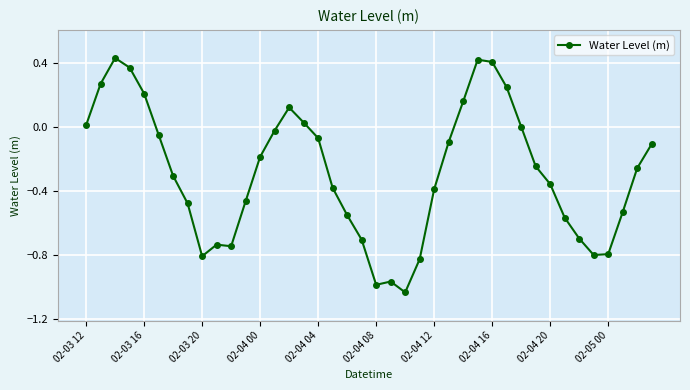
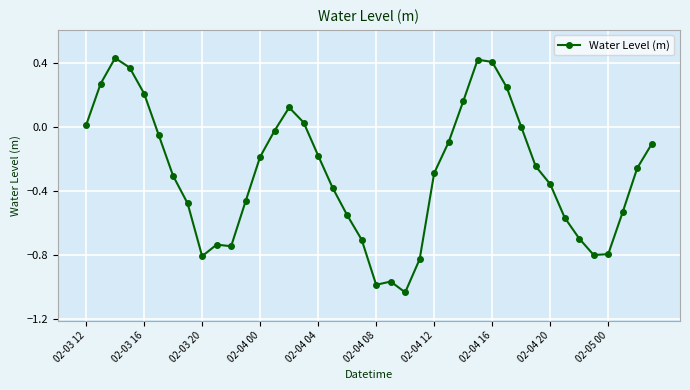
  {
    "02-03 12": 0.01,
    "02-03 16": 0.21,
    "02-03 20": -0.81,
    "02-04 00": -0.19,
-   "02-04 04": -0.07,
+   "02-04 04": -0.18,
    "02-04 08": -0.99,
-   "02-04 12": -0.39,
+   "02-04 12": -0.29,
    "02-04 16": 0.41,
    "02-04 20": -0.36,
    "02-05 00": -0.80
  }
